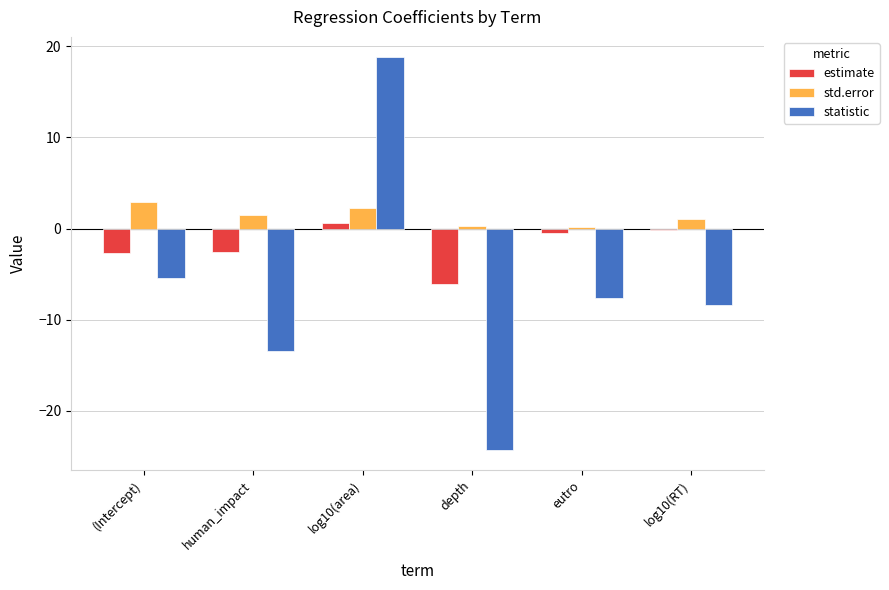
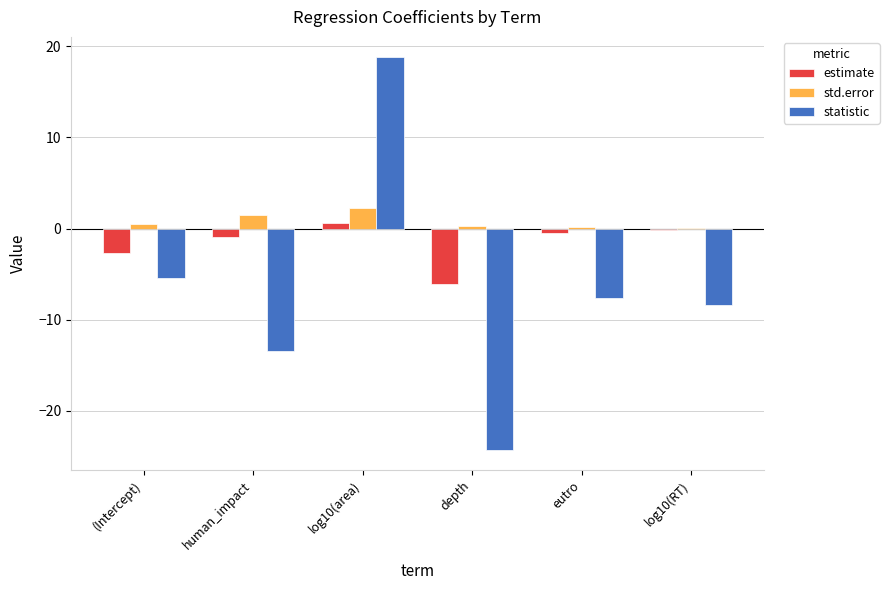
  {
    "estimate": {
      "(Intercept)": -3,
-     "human_impact": -3,
+     "human_impact": -1,
      "log10(area)": 1,
      "depth": -6,
      "eutro": -1
    },
    "std.error": {
-     "(Intercept)": 3,
+     "(Intercept)": 0,
      "human_impact": 1,
      "log10(area)": 2,
-     "log10(RT)": 1
+     "log10(RT)": 0
    },
    "statistic": {
      "(Intercept)": -5,
      "human_impact": -13,
      "log10(area)": 19,
      "depth": -24,
      "eutro": -8,
      "log10(RT)": -8
    }
  }
